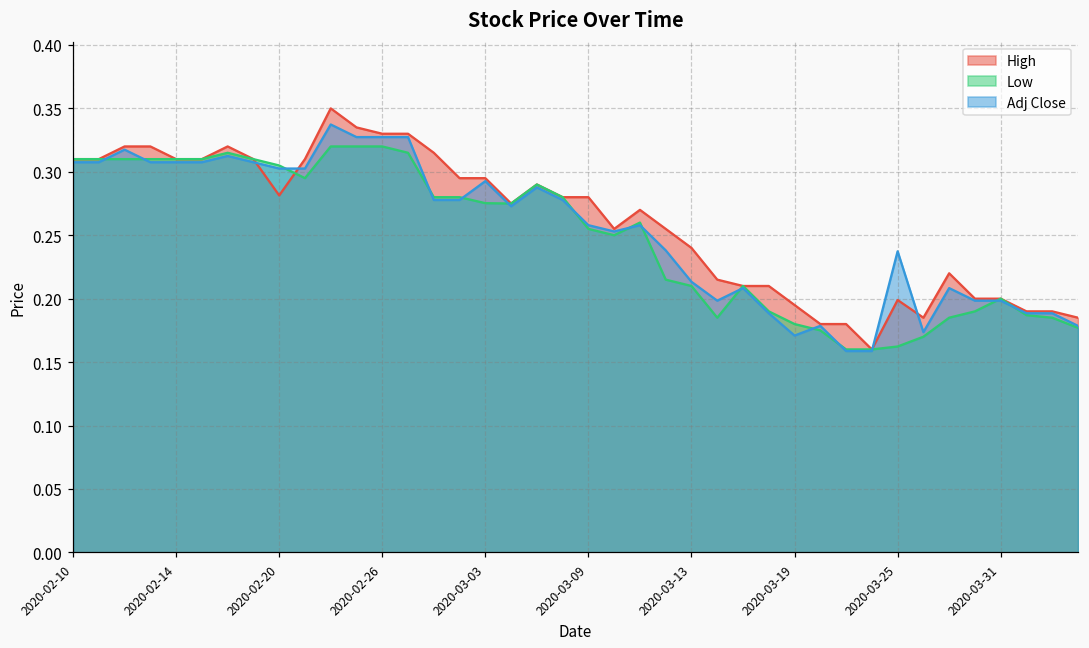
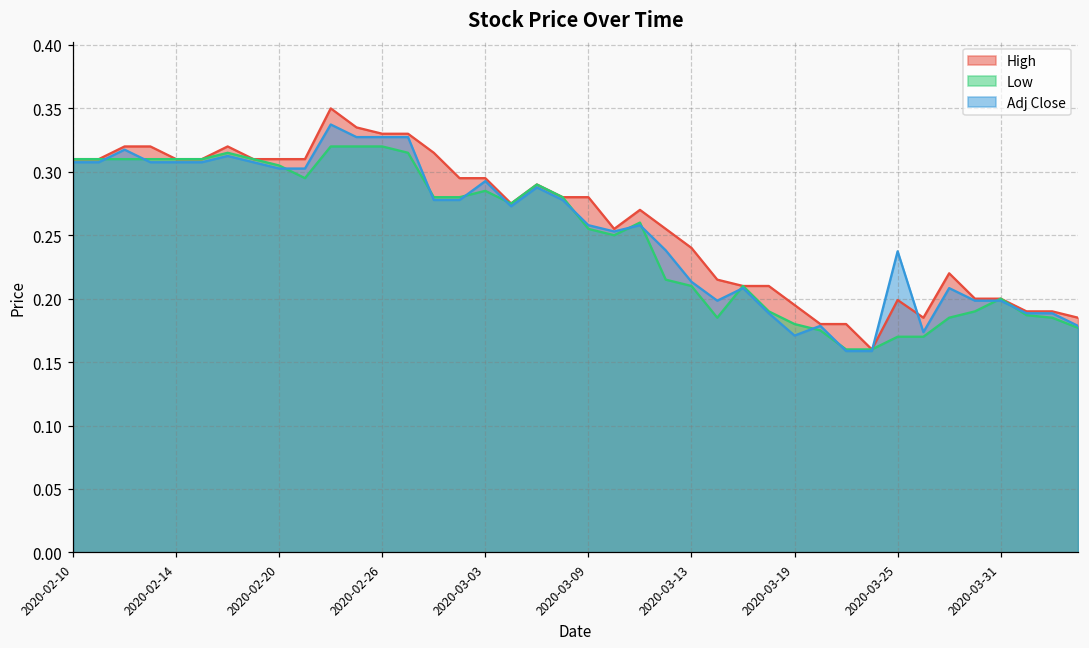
  {
    "High": {
-     "2020-02-20": 0.281,
+     "2020-02-20": 0.310,
      "2020-02-26": 0.330,
      "2020-03-03": 0.295,
      "2020-03-09": 0.280,
      "2020-03-13": 0.240,
      "2020-03-19": 0.195,
      "2020-03-25": 0.199
    },
    "Low": {
      "2020-02-20": 0.305,
      "2020-02-26": 0.320,
-     "2020-03-03": 0.275,
+     "2020-03-03": 0.285,
      "2020-03-09": 0.255,
      "2020-03-13": 0.210,
      "2020-03-19": 0.180,
-     "2020-03-25": 0.162
+     "2020-03-25": 0.170
    },
    "Adj Close": {
      "2020-02-10": 0.308,
      "2020-02-14": 0.308,
      "2020-02-20": 0.303,
      "2020-02-26": 0.327,
      "2020-03-03": 0.293,
      "2020-03-09": 0.258,
      "2020-03-13": 0.213,
      "2020-03-19": 0.171,
      "2020-03-25": 0.237
    }
  }
